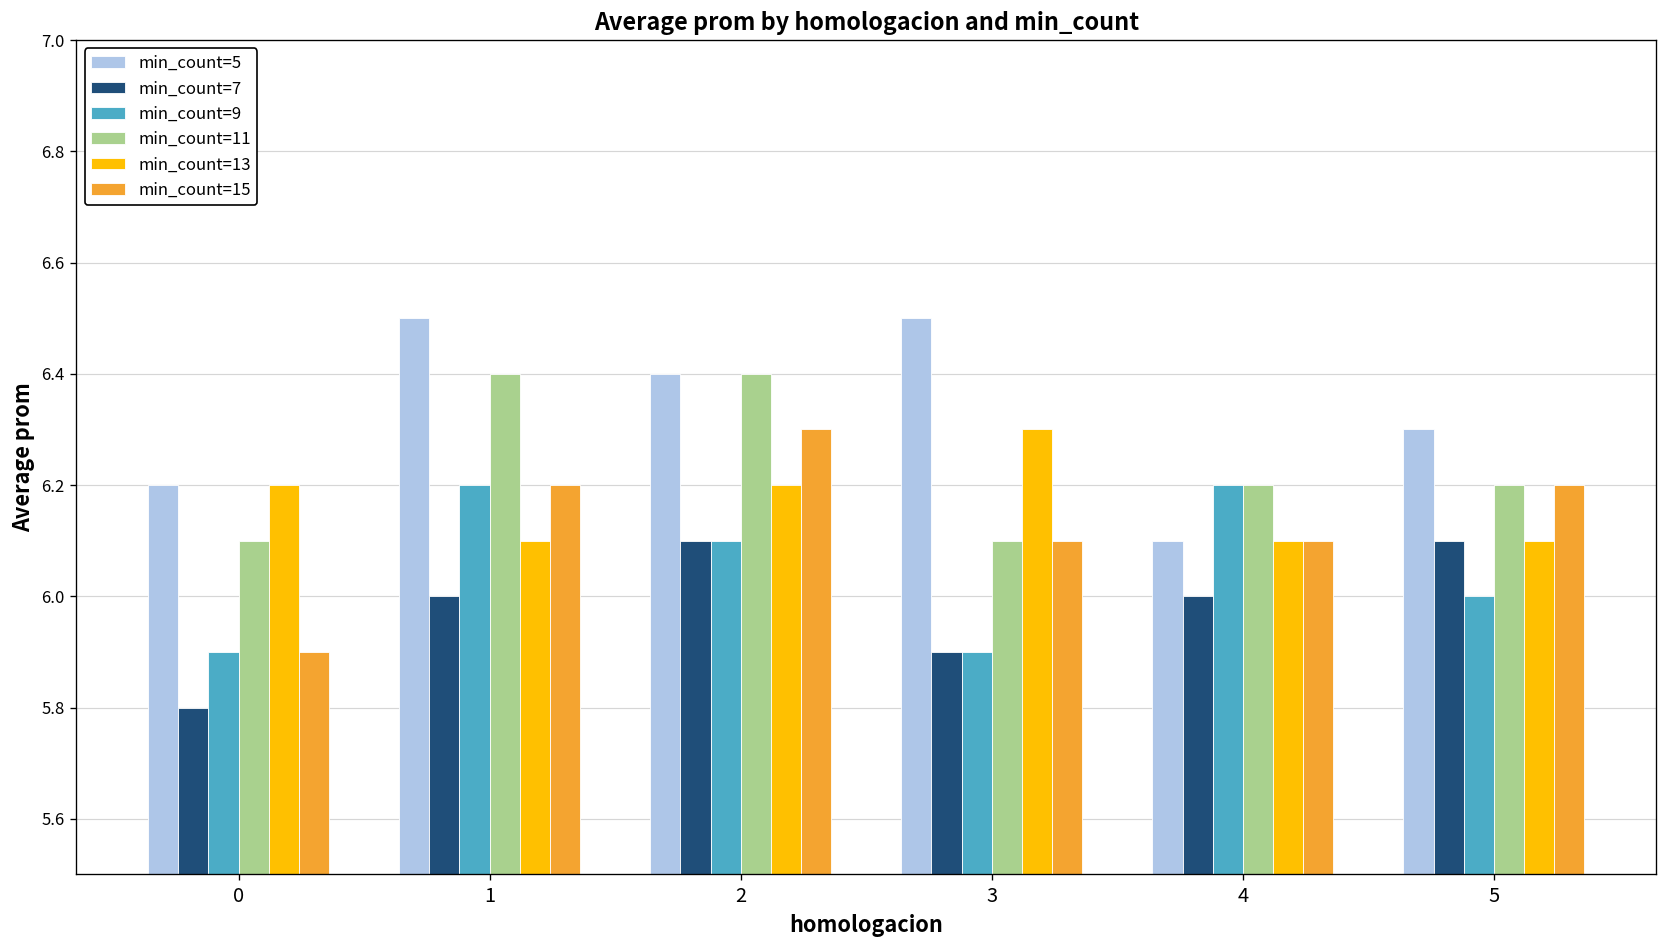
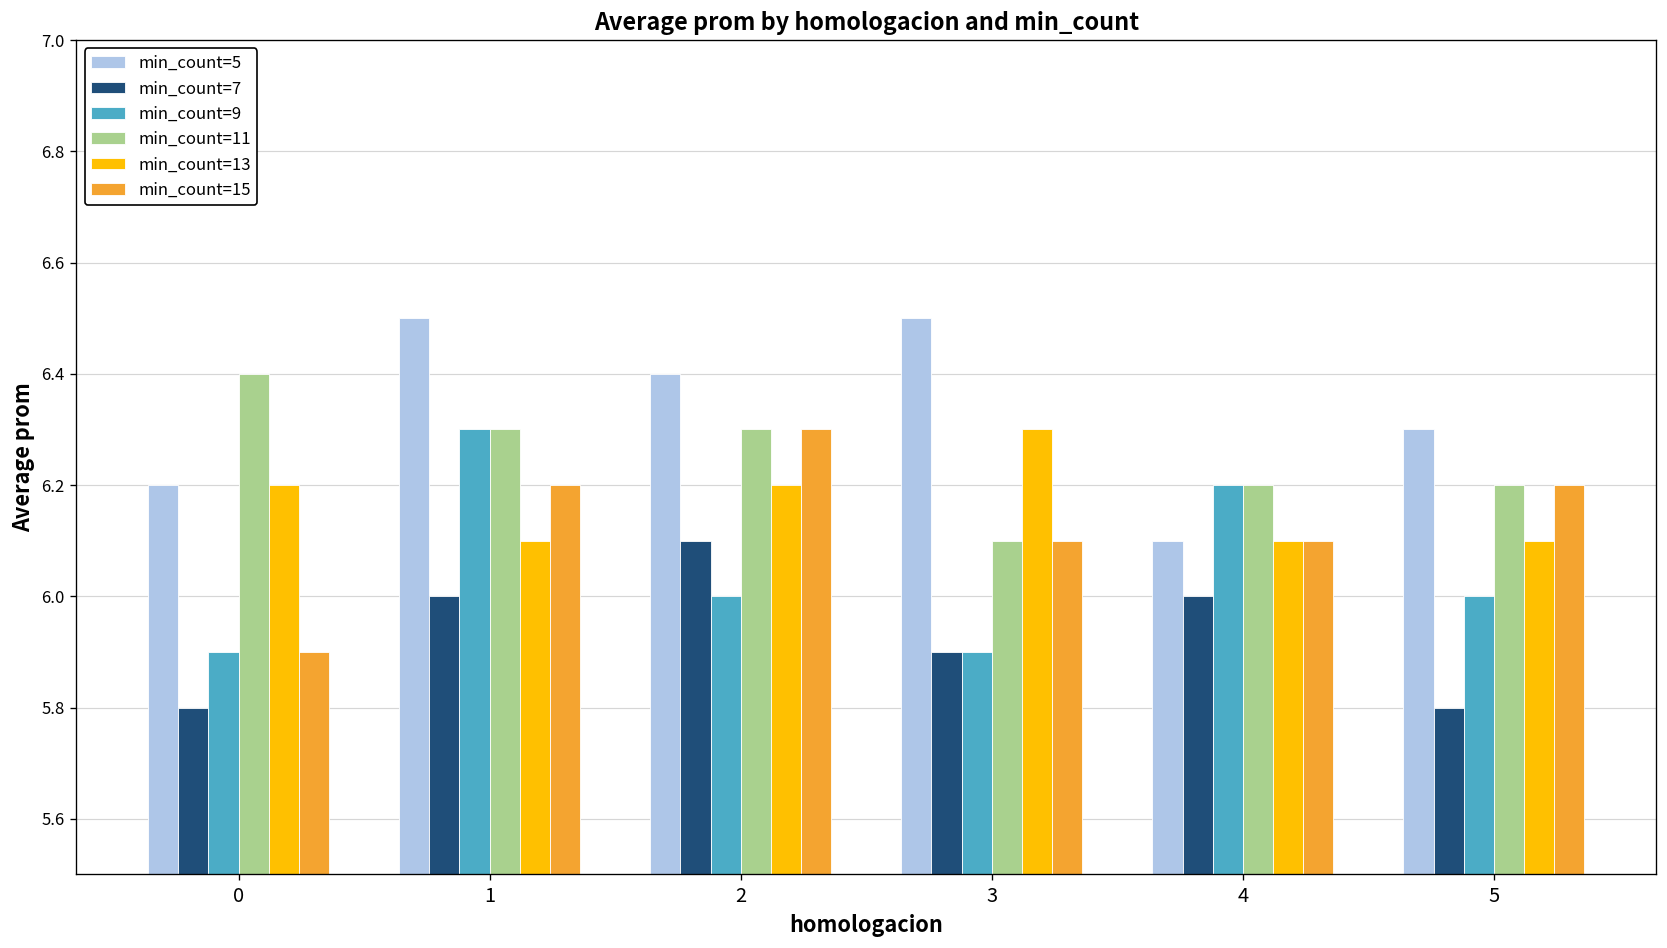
  {
    "min_count=5": {
      "0": 6.2,
      "1": 6.5,
      "2": 6.4,
      "3": 6.5,
      "4": 6.1,
      "5": 6.3
    },
    "min_count=7": {
      "0": 5.8,
      "1": 6.0,
      "2": 6.1,
      "3": 5.9,
      "4": 6.0,
-     "5": 6.1
+     "5": 5.8
    },
    "min_count=9": {
      "0": 5.9,
-     "1": 6.2,
-     "2": 6.1,
+     "1": 6.3,
+     "2": 6.0,
      "3": 5.9,
      "4": 6.2,
      "5": 6.0
    },
    "min_count=11": {
-     "0": 6.1,
-     "1": 6.4,
-     "2": 6.4,
+     "0": 6.4,
+     "1": 6.3,
+     "2": 6.3,
      "3": 6.1,
      "4": 6.2,
      "5": 6.2
    }
  }
